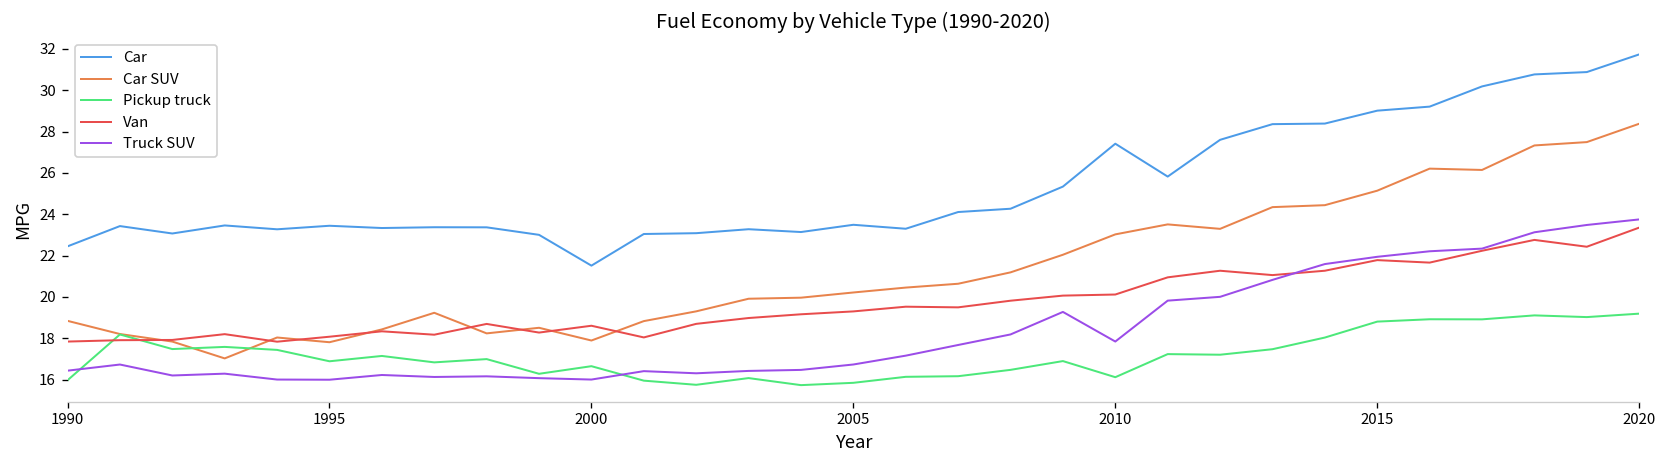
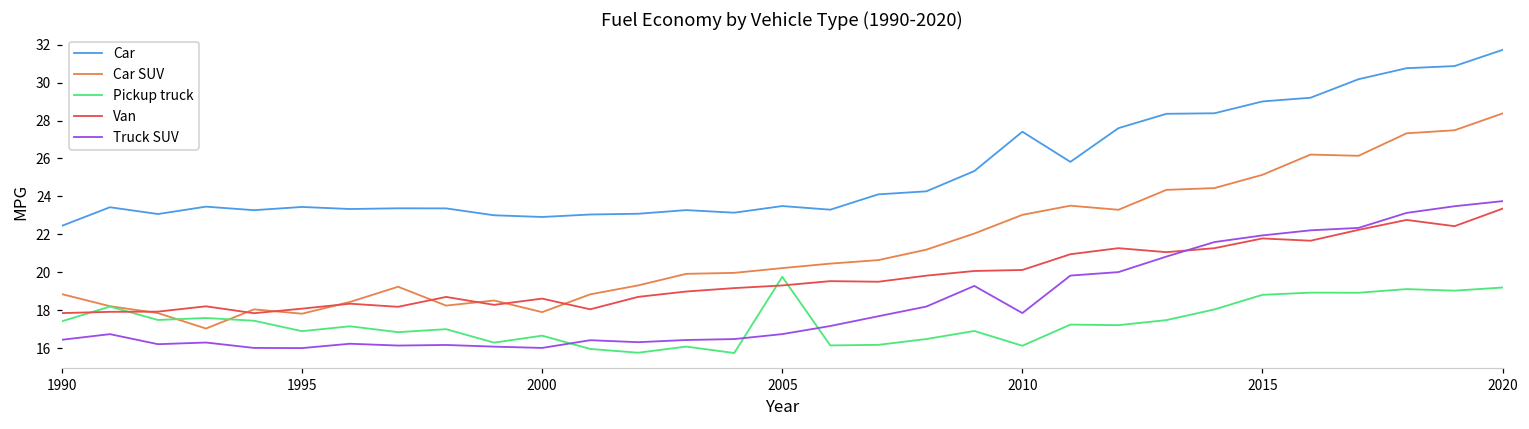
  {
    "Car": {
      "1990": 22.4,
      "1995": 23.4,
-     "2000": 21.5,
+     "2000": 22.9,
      "2005": 23.5,
      "2010": 27.4,
      "2015": 29.0,
      "2020": 31.7
    },
    "Pickup truck": {
-     "1990": 16.0,
+     "1990": 17.4,
      "1995": 16.9,
      "2000": 16.7,
-     "2005": 15.8,
+     "2005": 19.8,
      "2010": 16.1,
      "2015": 18.8,
      "2020": 19.2
    },
    "Truck SUV": {
      "1990": 16.4,
      "1995": 16.0,
      "2000": 16.0,
      "2005": 16.7,
      "2010": 17.8,
      "2015": 21.9,
      "2020": 23.8
    }
  }
